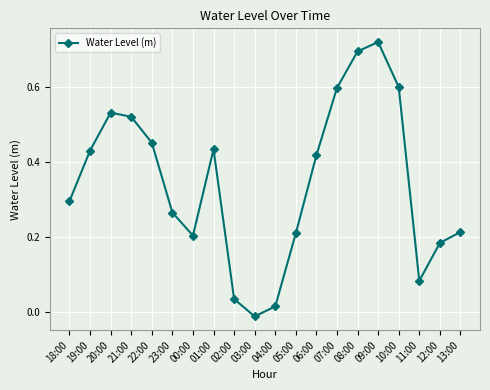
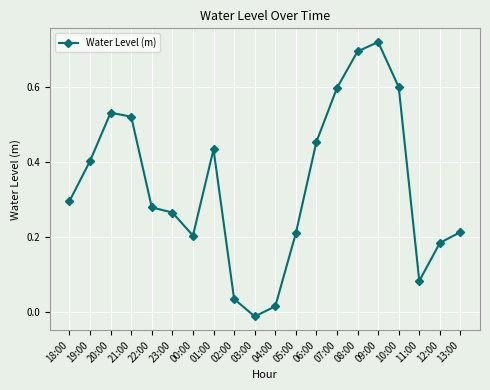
  {
    "18:00": 0.30,
-   "19:00": 0.43,
+   "19:00": 0.40,
    "20:00": 0.53,
    "21:00": 0.52,
-   "22:00": 0.45,
+   "22:00": 0.28,
    "23:00": 0.27,
    "00:00": 0.20,
    "01:00": 0.43,
    "02:00": 0.04,
    "03:00": -0.01,
    "04:00": 0.02,
    "05:00": 0.21,
-   "06:00": 0.42,
+   "06:00": 0.45,
    "07:00": 0.60,
    "08:00": 0.69,
    "09:00": 0.72,
    "10:00": 0.60,
    "11:00": 0.08,
    "12:00": 0.18,
    "13:00": 0.21
  }
